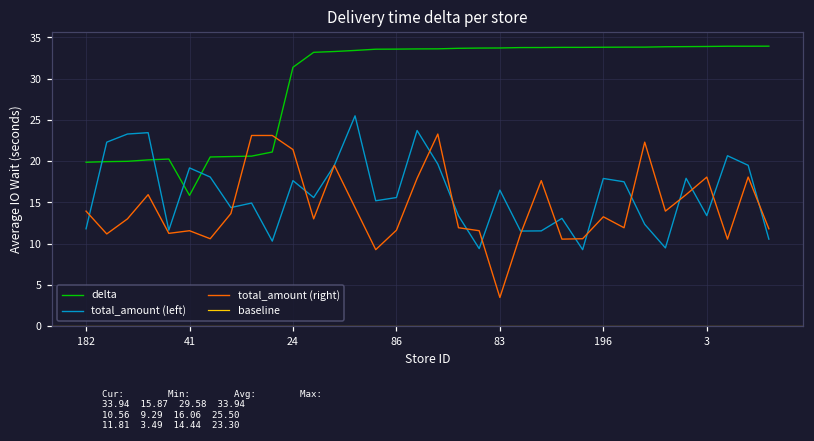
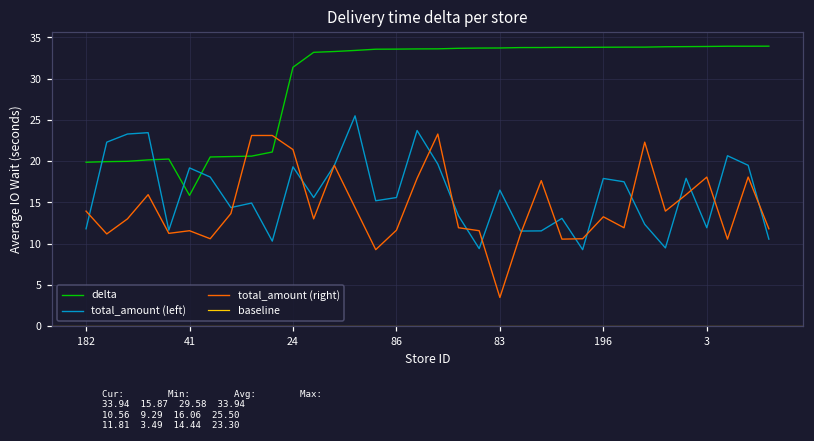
  {
    "delta": {
      "182": 20,
      "41": 16,
      "24": 31,
      "86": 34,
      "83": 34,
      "196": 34,
      "3": 34
    },
    "total_amount (left)": {
      "182": 12,
      "41": 19,
-     "24": 18,
+     "24": 19,
      "86": 16,
      "83": 17,
      "196": 18,
-     "3": 13
+     "3": 12
    },
    "total_amount (right)": {
      "182": 14,
      "41": 12,
      "24": 21,
      "86": 12,
      "83": 3,
      "196": 13,
      "3": 18
    }
  }
